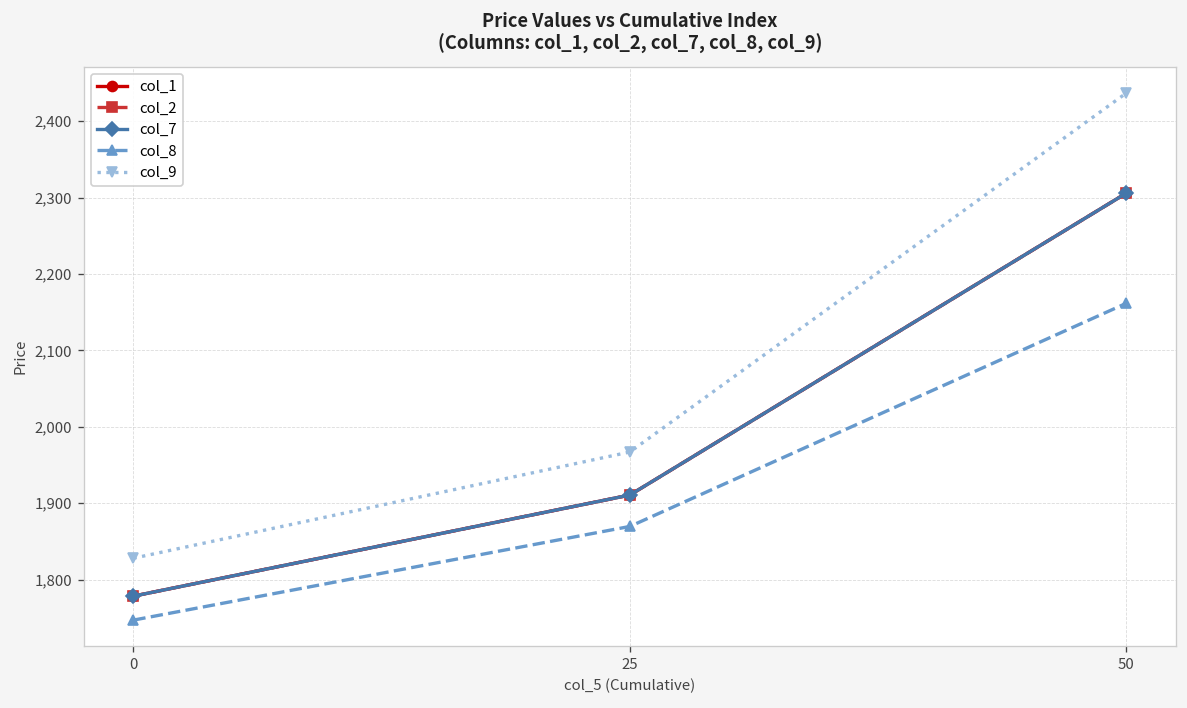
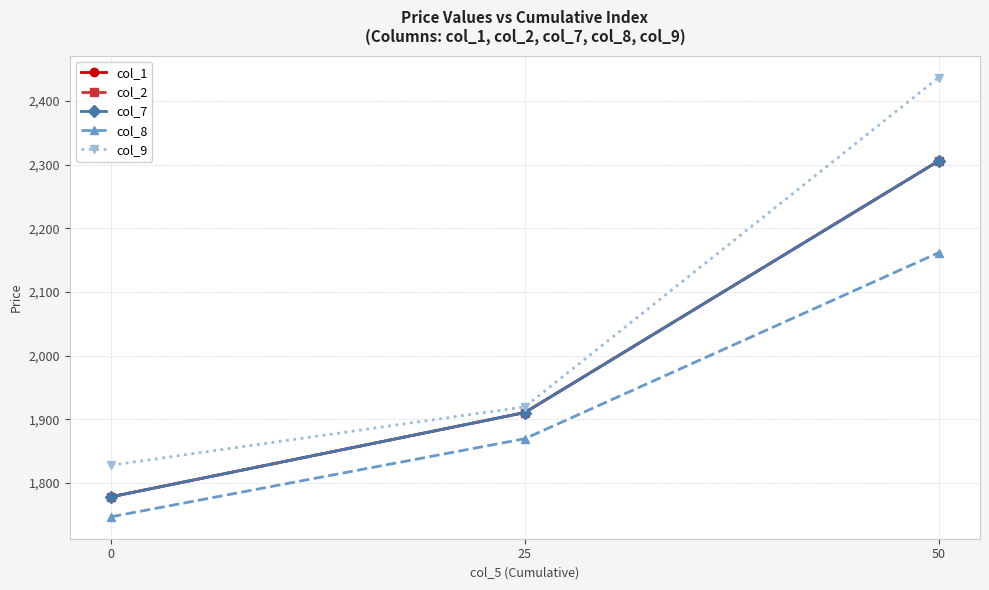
  {
    "col_9": {
      "0": "1,830",
-     "25": "1,970",
+     "25": "1,920",
      "50": "2,440"
    }
  }
